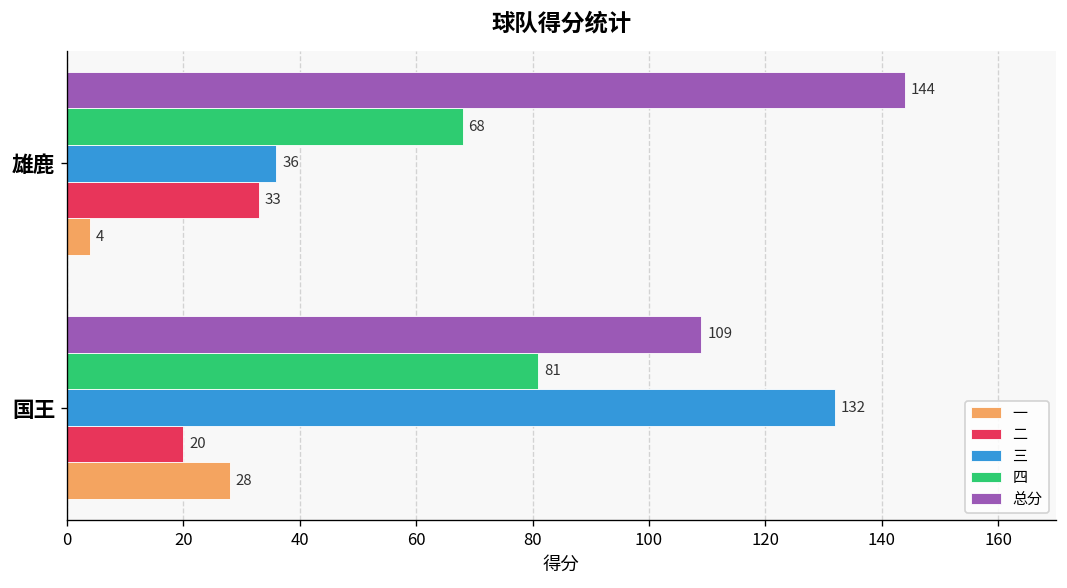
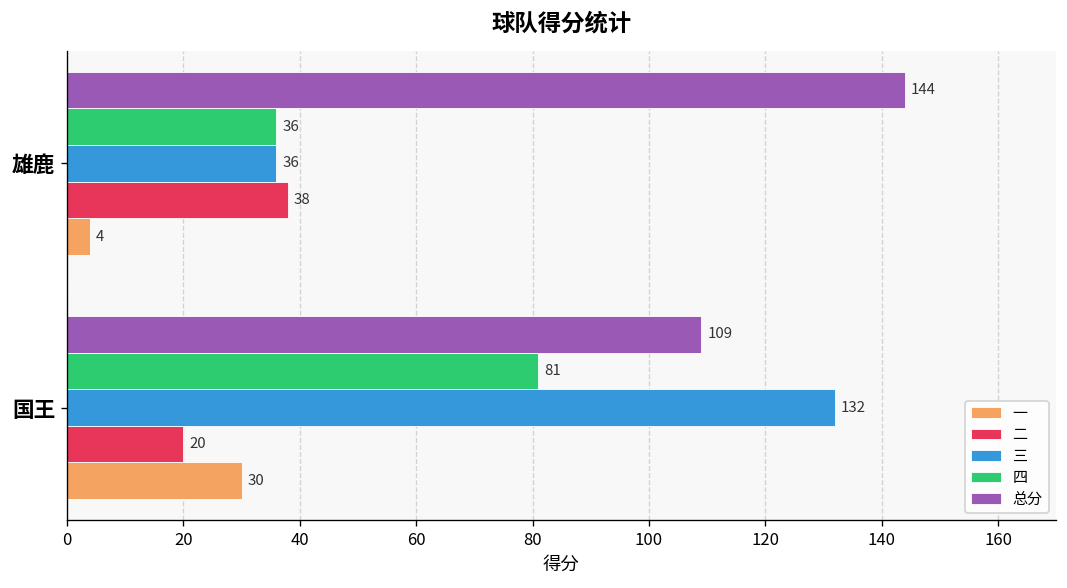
  {
    "一": {
      "雄鹿": 4,
-     "国王": 28
+     "国王": 30
    },
    "二": {
-     "雄鹿": 33,
+     "雄鹿": 38,
      "国王": 20
    },
    "三": {
      "雄鹿": 36,
      "国王": 132
    },
    "四": {
-     "雄鹿": 68,
+     "雄鹿": 36,
      "国王": 81
    },
    "总分": {
      "雄鹿": 144,
      "国王": 109
    }
  }
